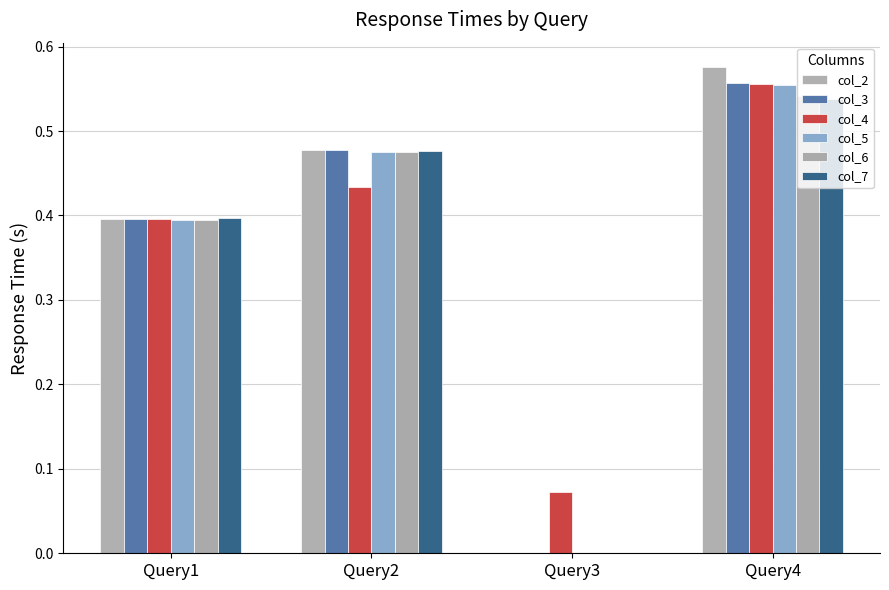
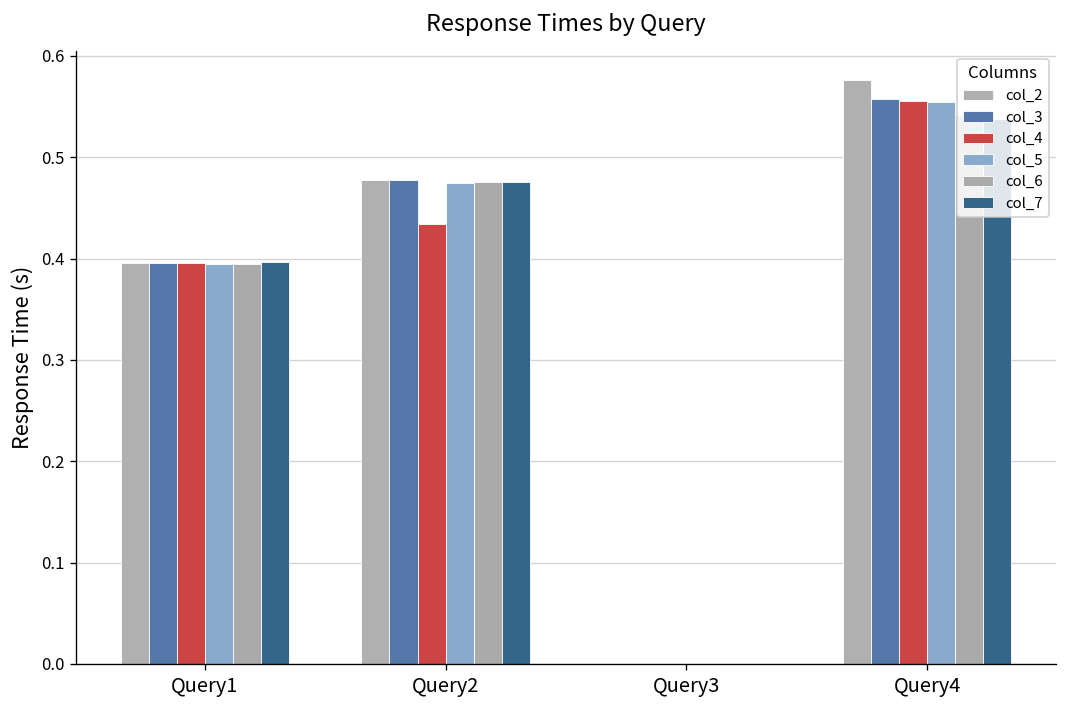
  {
    "col_4": {
      "Query1": 0.40,
      "Query2": 0.43,
-     "Query3": 0.07,
+     "Query3": 0.00,
      "Query4": 0.56
    }
  }
